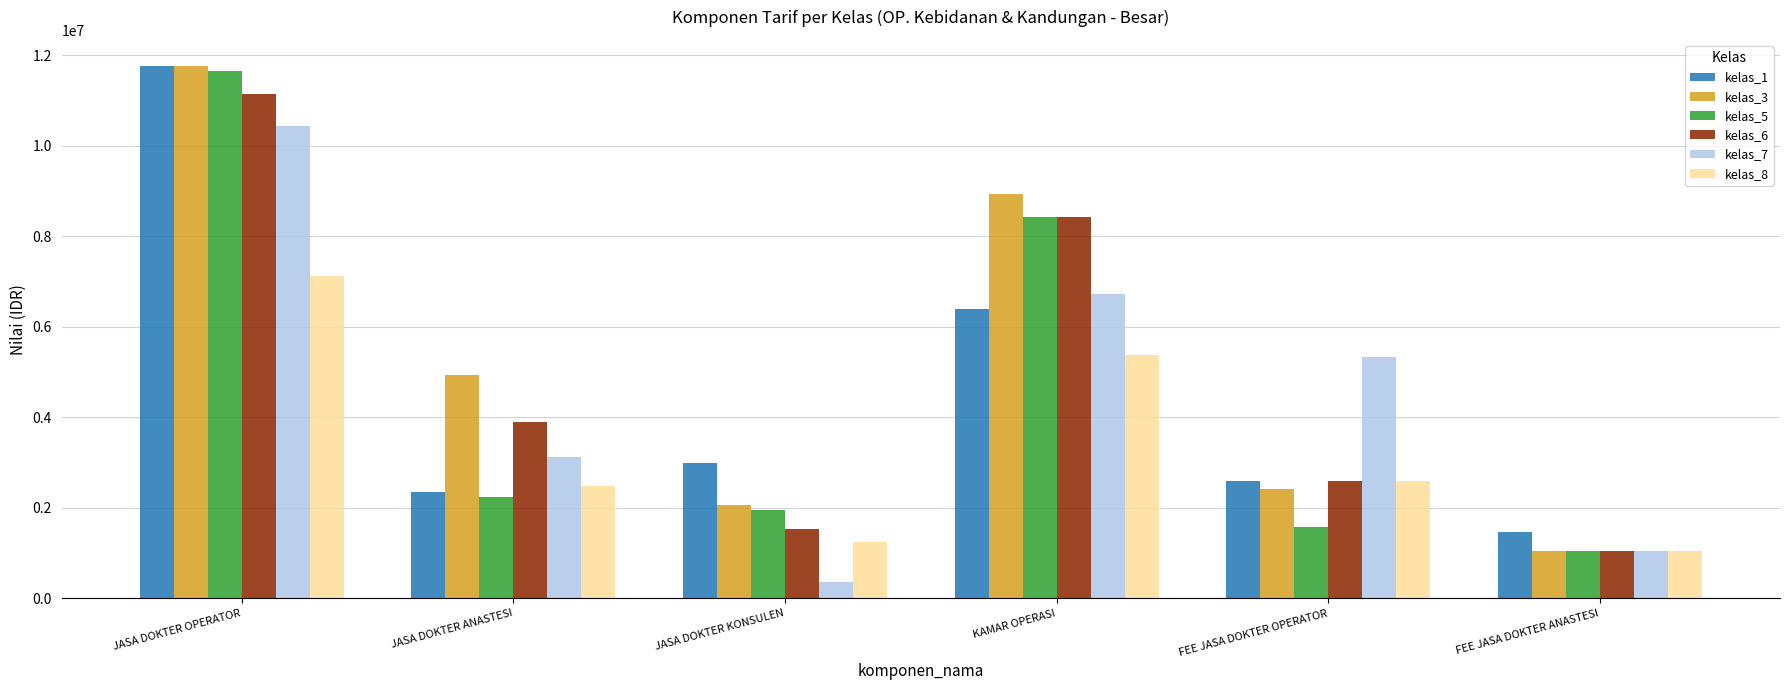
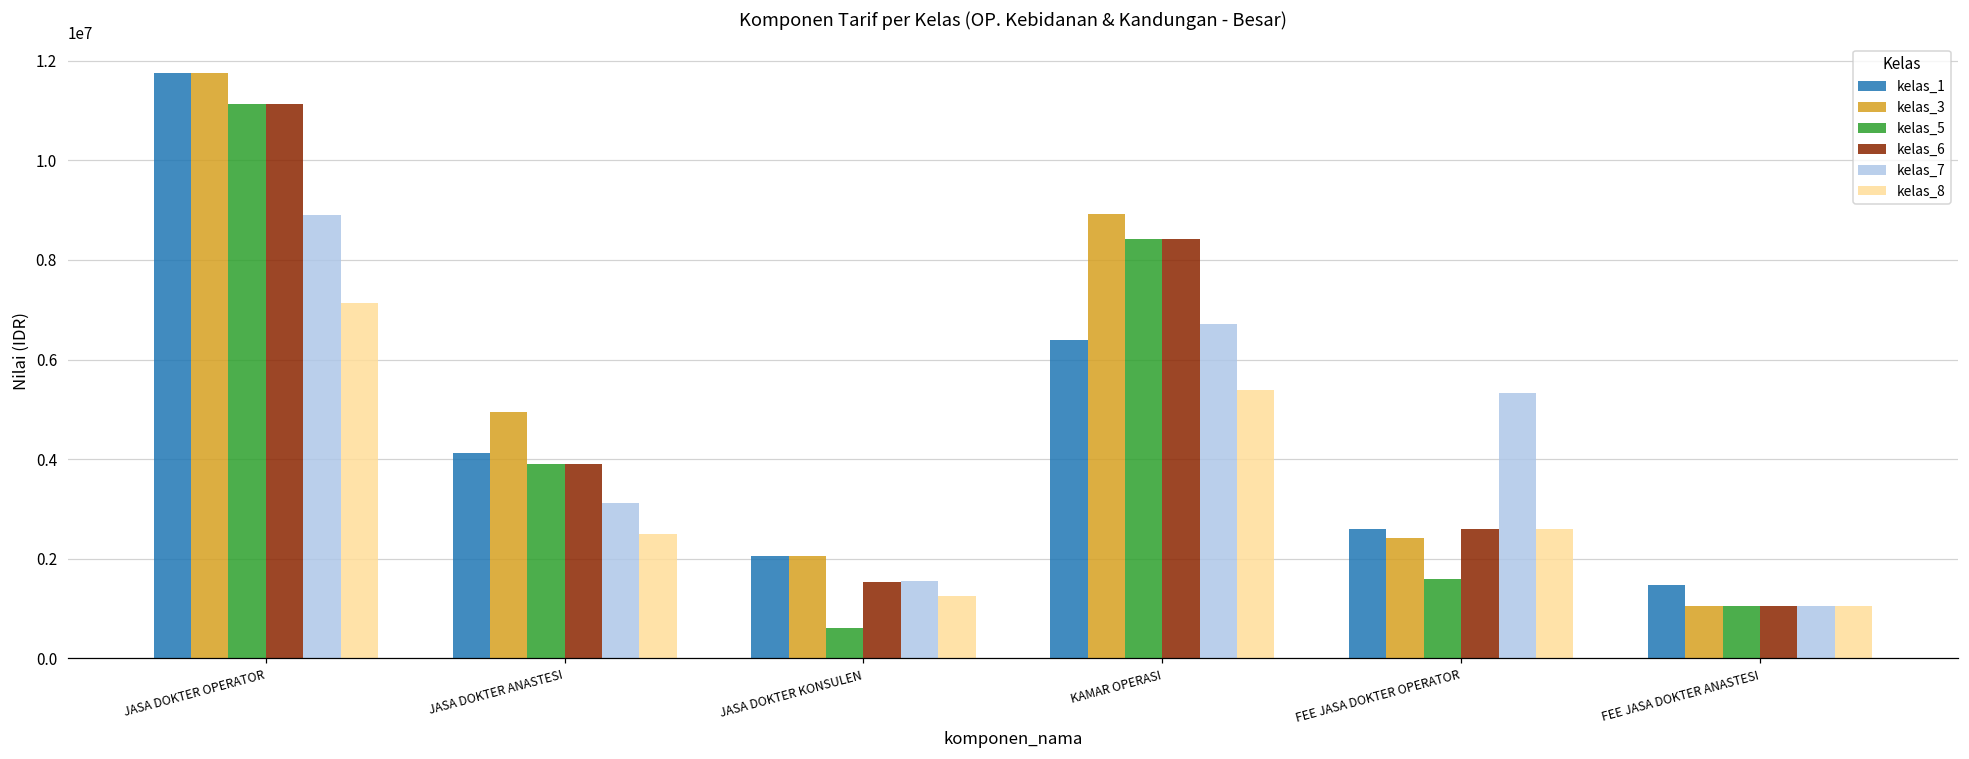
  {
    "kelas_1": {
      "JASA DOKTER OPERATOR": 11800000,
-     "JASA DOKTER ANASTESI": 2400000,
-     "JASA DOKTER KONSULEN": 3000000,
+     "JASA DOKTER ANASTESI": 4100000,
+     "JASA DOKTER KONSULEN": 2100000,
      "KAMAR OPERASI": 6400000,
      "FEE JASA DOKTER OPERATOR": 2600000,
      "FEE JASA DOKTER ANASTESI": 1500000
    },
    "kelas_3": {
      "JASA DOKTER OPERATOR": 11800000,
      "JASA DOKTER ANASTESI": 4900000,
      "JASA DOKTER KONSULEN": 2100000,
      "KAMAR OPERASI": 8900000,
      "FEE JASA DOKTER OPERATOR": 2400000,
      "FEE JASA DOKTER ANASTESI": 1000000
    },
    "kelas_5": {
-     "JASA DOKTER OPERATOR": 11700000,
-     "JASA DOKTER ANASTESI": 2200000,
-     "JASA DOKTER KONSULEN": 1900000,
+     "JASA DOKTER OPERATOR": 11100000,
+     "JASA DOKTER ANASTESI": 3900000,
+     "JASA DOKTER KONSULEN": 600000,
      "KAMAR OPERASI": 8400000,
      "FEE JASA DOKTER OPERATOR": 1600000,
      "FEE JASA DOKTER ANASTESI": 1000000
    },
    "kelas_6": {
      "JASA DOKTER OPERATOR": 11100000,
      "JASA DOKTER ANASTESI": 3900000,
      "JASA DOKTER KONSULEN": 1500000,
      "KAMAR OPERASI": 8400000,
      "FEE JASA DOKTER OPERATOR": 2600000,
      "FEE JASA DOKTER ANASTESI": 1000000
    },
    "kelas_7": {
-     "JASA DOKTER OPERATOR": 10400000,
+     "JASA DOKTER OPERATOR": 8900000,
      "JASA DOKTER ANASTESI": 3100000,
-     "JASA DOKTER KONSULEN": 400000,
+     "JASA DOKTER KONSULEN": 1600000,
      "KAMAR OPERASI": 6700000,
      "FEE JASA DOKTER OPERATOR": 5300000,
      "FEE JASA DOKTER ANASTESI": 1000000
    },
    "kelas_8": {
      "JASA DOKTER OPERATOR": 7100000,
      "JASA DOKTER ANASTESI": 2500000,
      "JASA DOKTER KONSULEN": 1200000,
      "KAMAR OPERASI": 5400000,
      "FEE JASA DOKTER OPERATOR": 2600000,
      "FEE JASA DOKTER ANASTESI": 1000000
    }
  }
